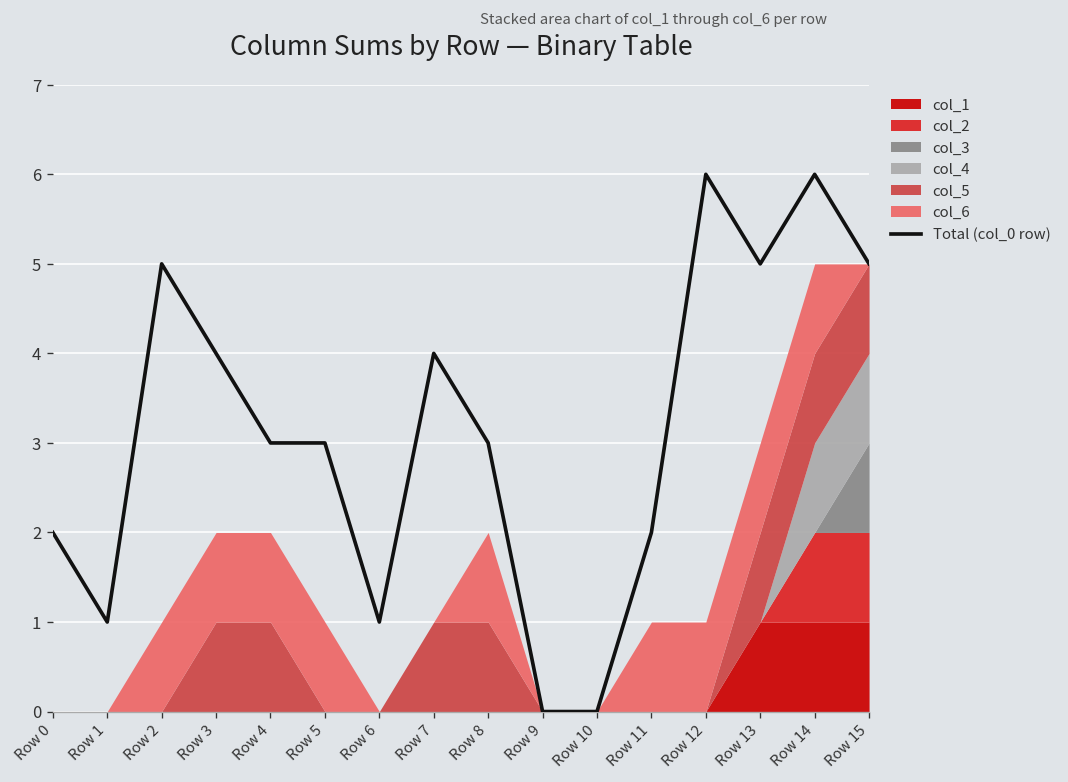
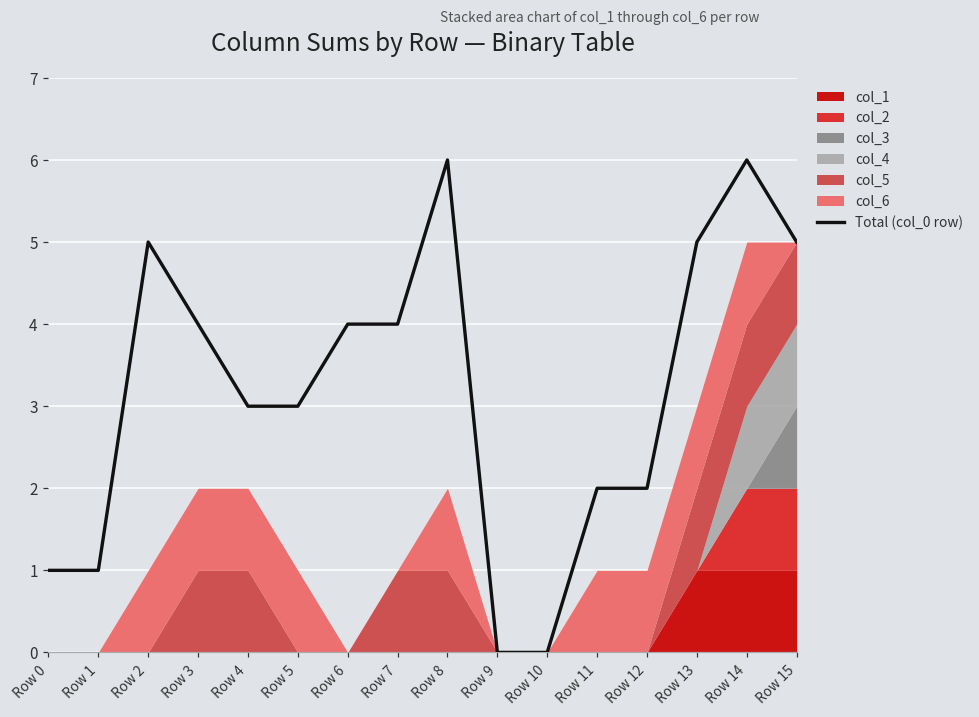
  {
    "Total (col_0 row)": {
-     "Row 0": 2,
+     "Row 0": 1,
      "Row 1": 1,
      "Row 2": 5,
      "Row 3": 4,
      "Row 4": 3,
      "Row 5": 3,
-     "Row 6": 1,
+     "Row 6": 4,
      "Row 7": 4,
-     "Row 8": 3,
+     "Row 8": 6,
      "Row 11": 2,
-     "Row 12": 6,
+     "Row 12": 2,
      "Row 13": 5,
      "Row 14": 6
    }
  }
